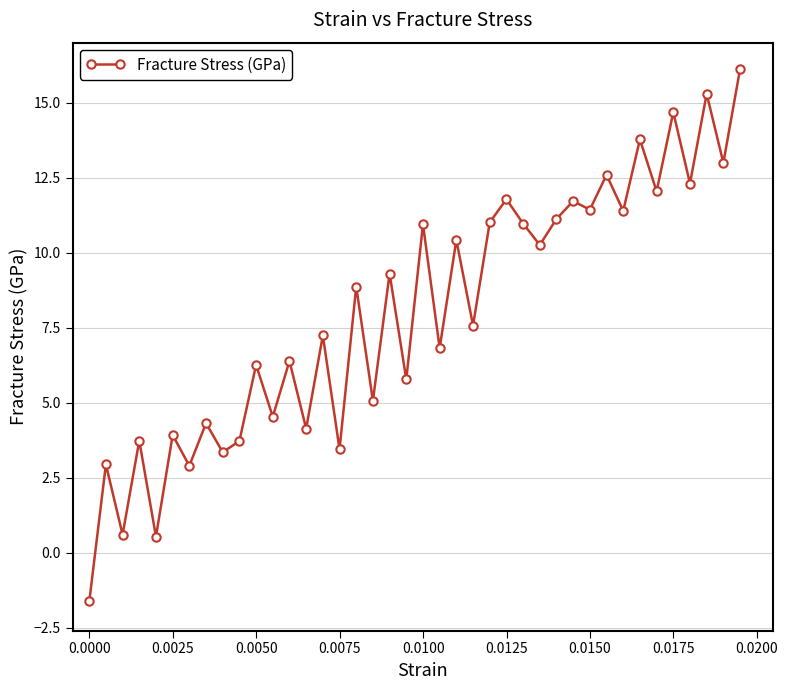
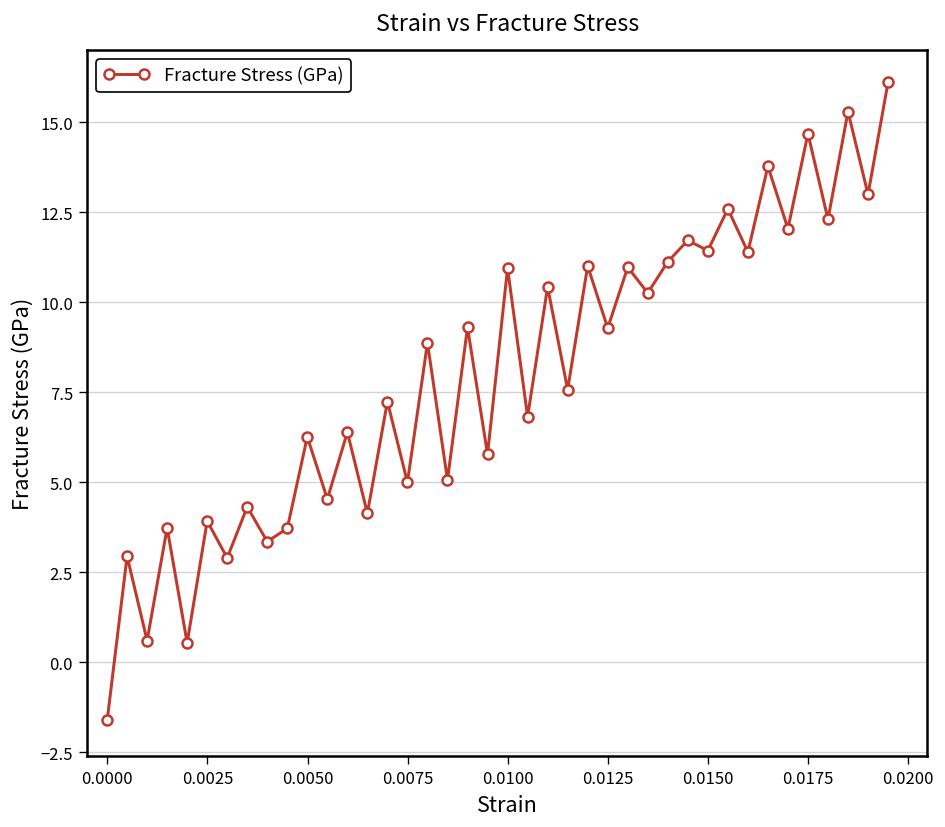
  {
    "0.0000": -1.6,
    "0.0025": 3.9,
    "0.0050": 6.3,
-   "0.0075": 3.4,
+   "0.0075": 5.0,
    "0.0100": 10.9,
-   "0.0125": 11.8,
+   "0.0125": 9.3,
    "0.0150": 11.4,
    "0.0175": 14.7
  }
